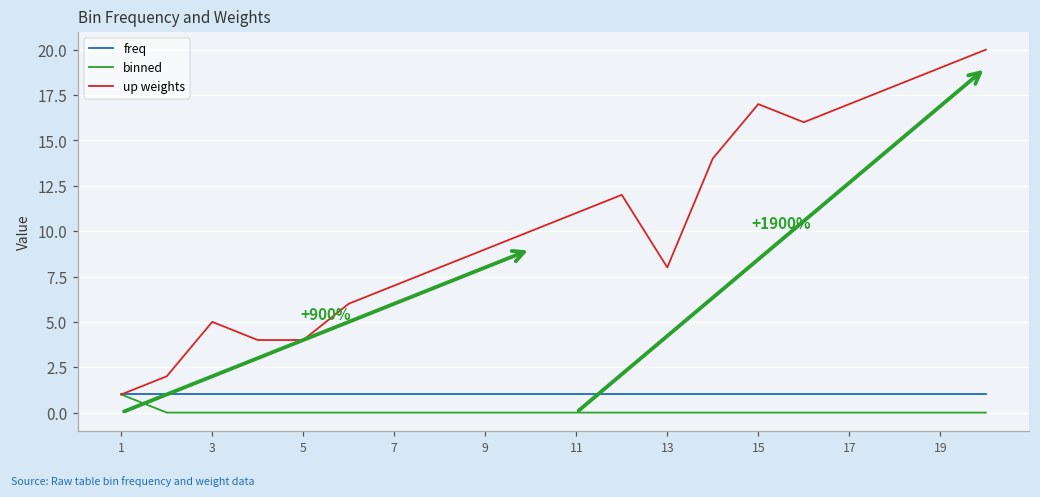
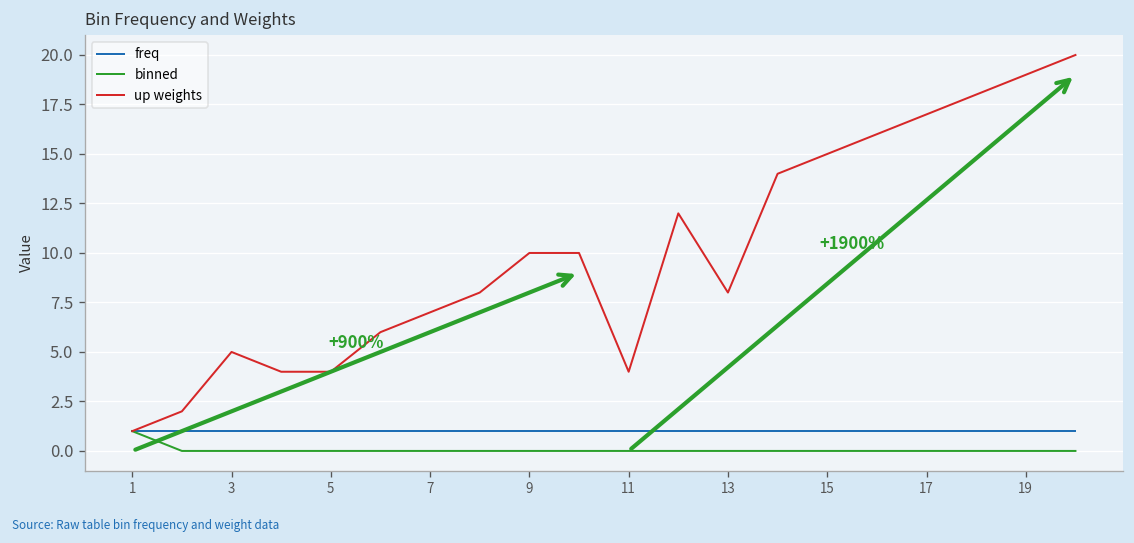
  {
    "freq": {
      "3": 1,
      "5": 1,
      "7": 1,
      "9": 1,
      "11": 1,
      "13": 1,
      "15": 1,
      "17": 1,
      "19": 1
    },
    "binned": {
      "3": 0,
      "5": 0,
      "7": 0,
      "9": 0,
      "11": 0,
      "13": 0,
      "15": 0,
      "17": 0,
      "19": 0
    },
    "up weights": {
      "3": 5,
      "5": 4,
      "7": 7,
-     "9": 9,
-     "11": 11,
+     "9": 10,
+     "11": 4,
      "13": 8,
-     "15": 17,
+     "15": 15,
      "17": 17,
      "19": 19
    }
  }
